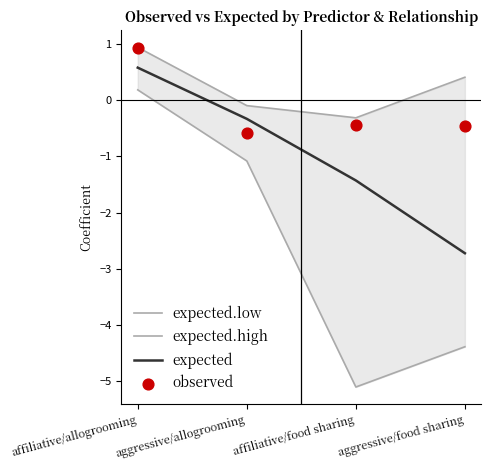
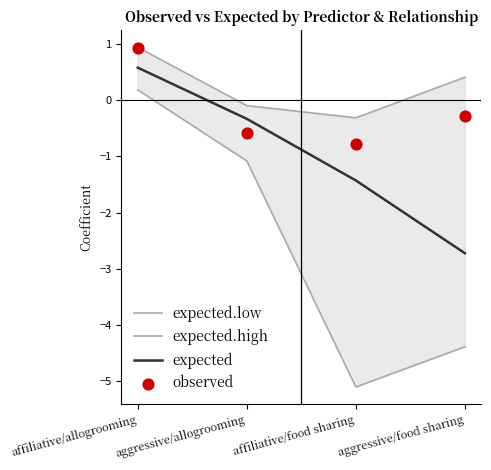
  {
    "observed": {
-     "affiliative/food sharing": -0.4,
-     "aggressive/food sharing": -0.5
+     "affiliative/food sharing": -0.8,
+     "aggressive/food sharing": -0.3
    },
    "expected": {
      "affiliative/allogrooming": 0.6,
      "aggressive/allogrooming": -0.3,
      "affiliative/food sharing": -1.4,
      "aggressive/food sharing": -2.7
    }
  }
